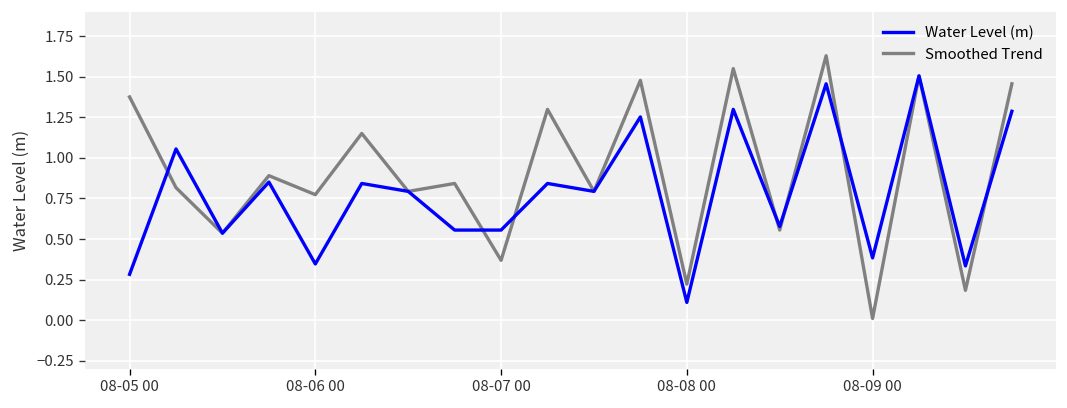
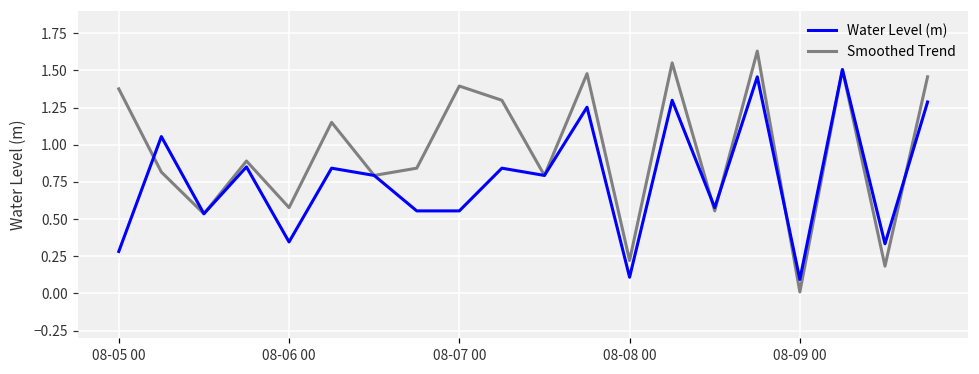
  {
    "Water Level (m)": {
      "08-05 00": 0.28,
      "08-06 00": 0.35,
      "08-07 00": 0.56,
      "08-08 00": 0.11,
-     "08-09 00": 0.38
+     "08-09 00": 0.09
    },
    "Smoothed Trend": {
      "08-05 00": 1.38,
-     "08-06 00": 0.77,
-     "08-07 00": 0.37,
+     "08-06 00": 0.58,
+     "08-07 00": 1.40,
      "08-08 00": 0.22,
      "08-09 00": 0.01
    }
  }
